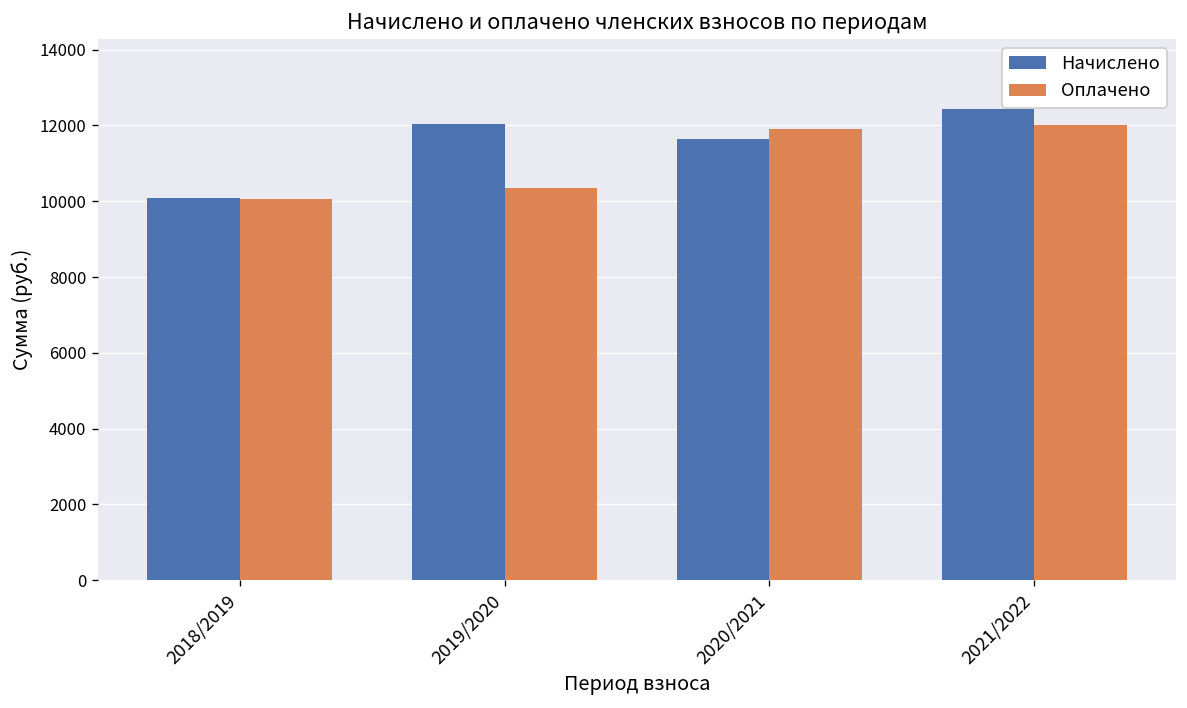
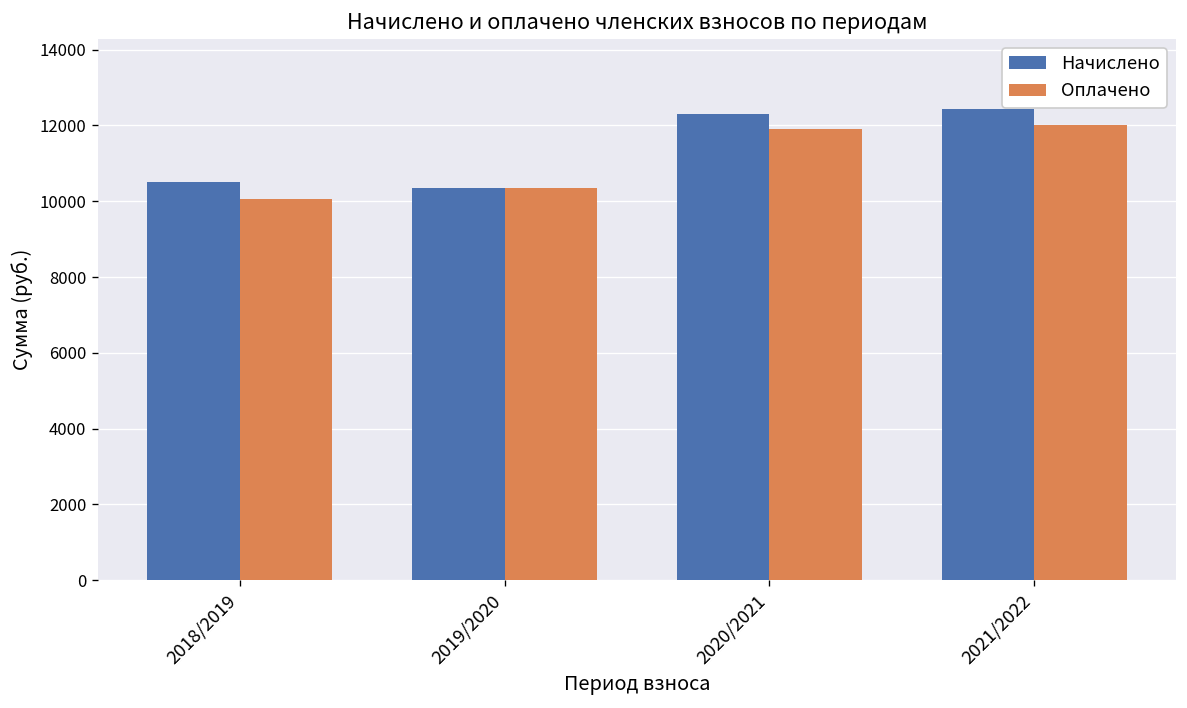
  {
    "Начислено": {
-     "2018/2019": 10100,
-     "2019/2020": 12000,
-     "2020/2021": 11700,
+     "2018/2019": 10500,
+     "2019/2020": 10400,
+     "2020/2021": 12300,
      "2021/2022": 12400
    },
    "Оплачено": {
      "2018/2019": 10100,
      "2019/2020": 10400,
      "2020/2021": 11900,
      "2021/2022": 12000
    }
  }
